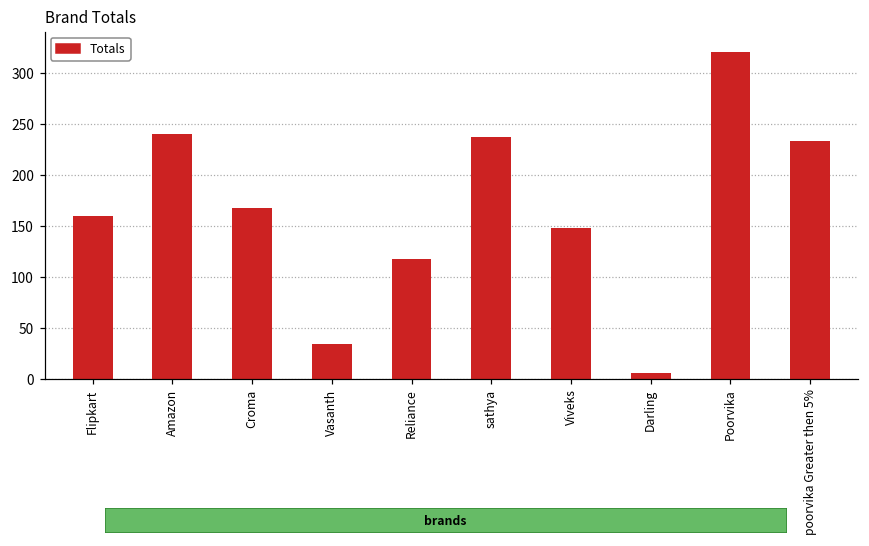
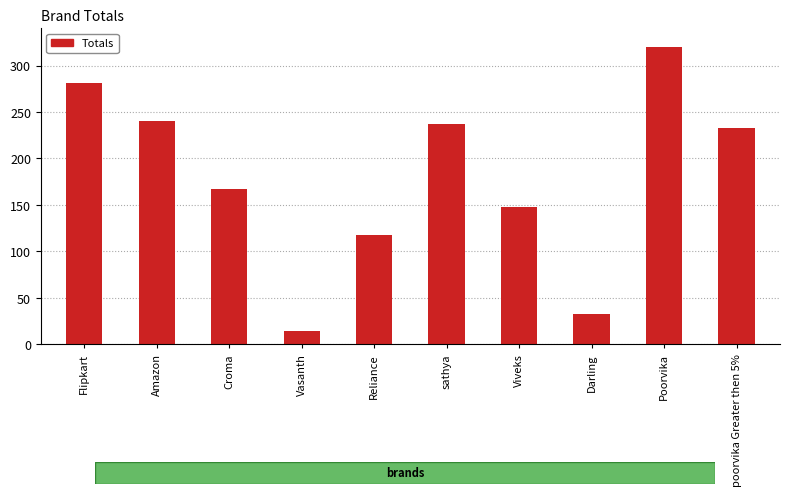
  {
-   "Flipkart": 160,
+   "Flipkart": 280,
    "Amazon": 240,
    "Croma": 170,
-   "Vasanth": 30,
+   "Vasanth": 10,
    "Reliance": 120,
    "sathya": 240,
    "Viveks": 150,
-   "Darling": 10,
+   "Darling": 30,
    "Poorvika": 320,
    "poorvika Greater then 5%": 230
  }
